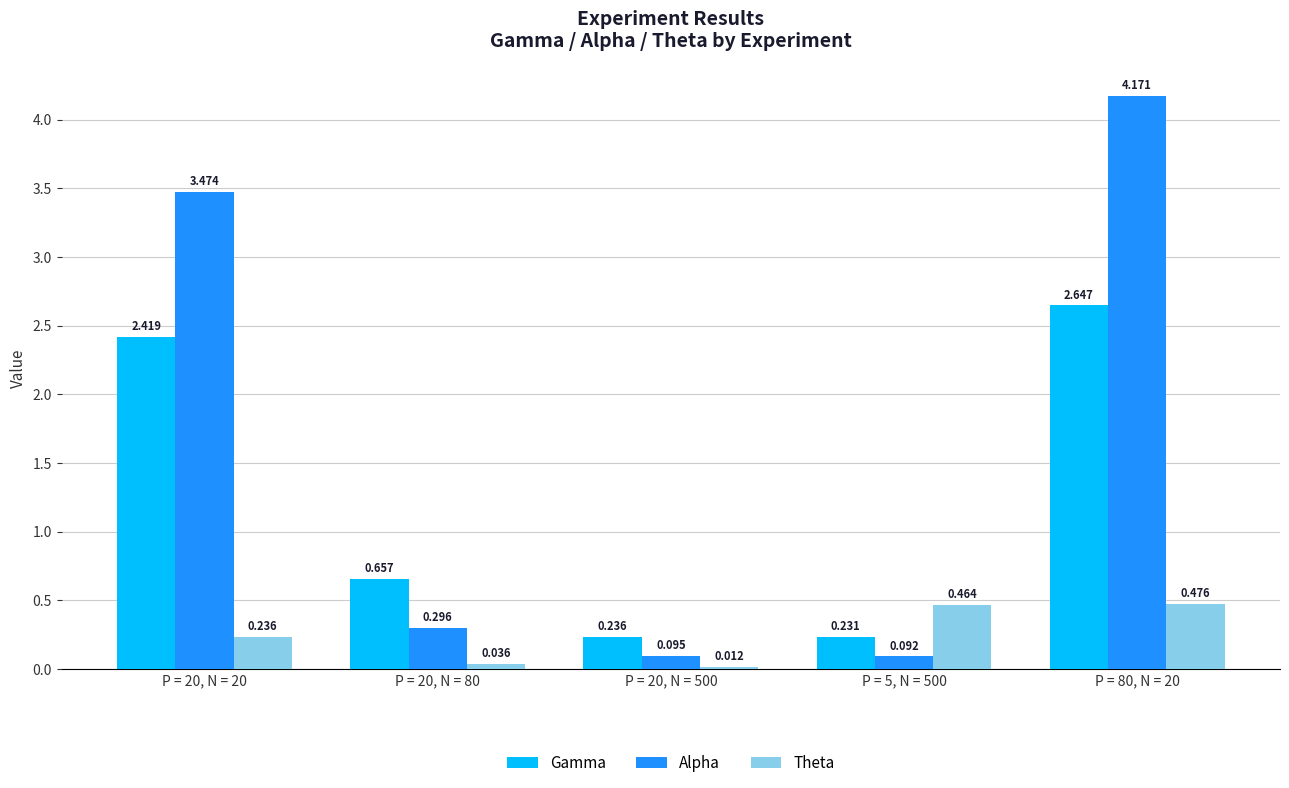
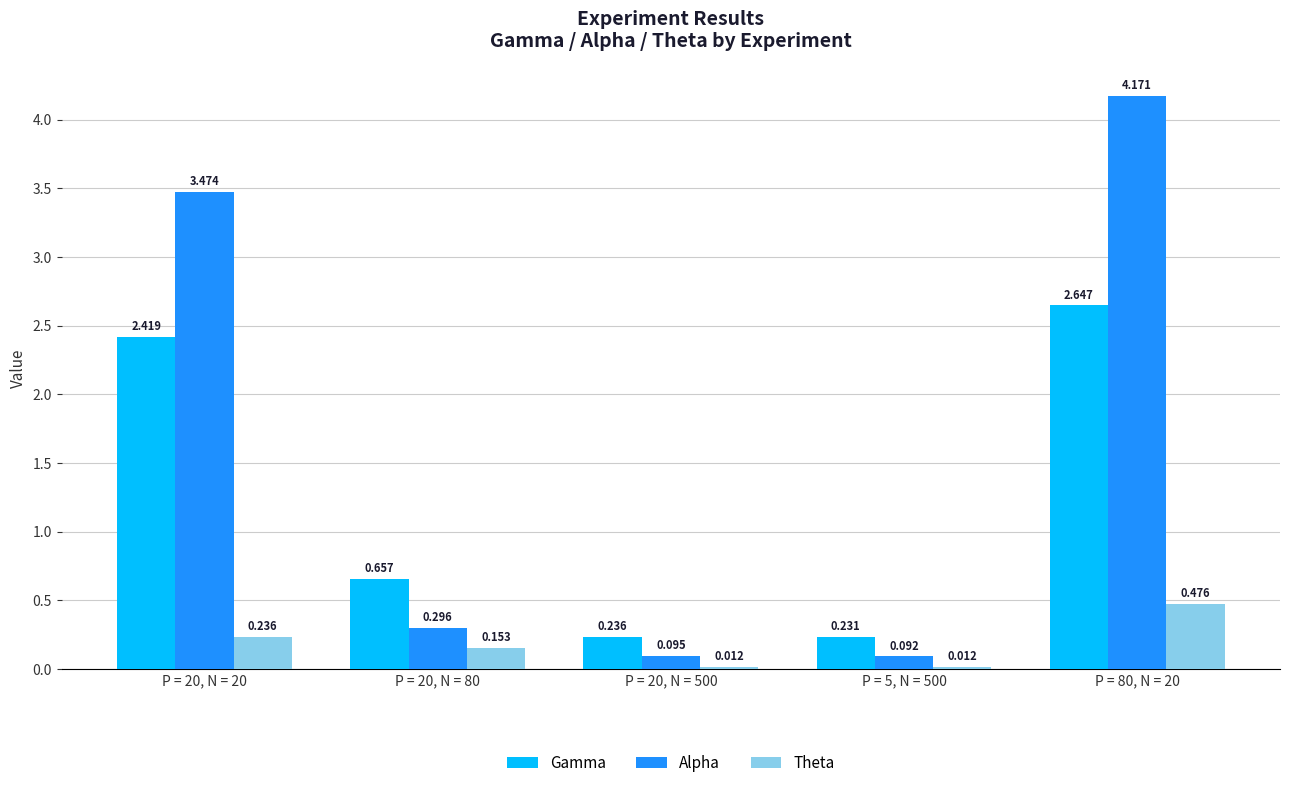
  {
    "Theta": {
      "P = 20, N = 20": 0.236,
-     "P = 20, N = 80": 0.036,
+     "P = 20, N = 80": 0.153,
      "P = 20, N = 500": 0.012,
-     "P = 5, N = 500": 0.464,
+     "P = 5, N = 500": 0.012,
      "P = 80, N = 20": 0.476
    }
  }
